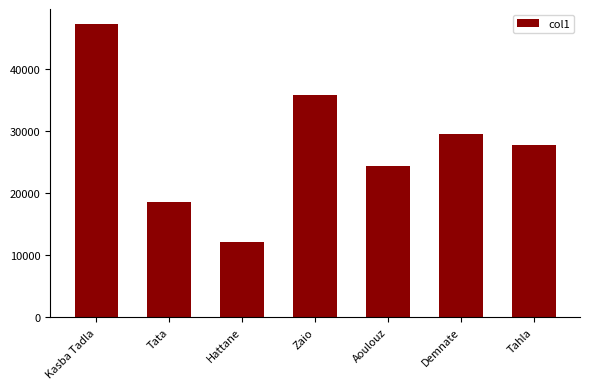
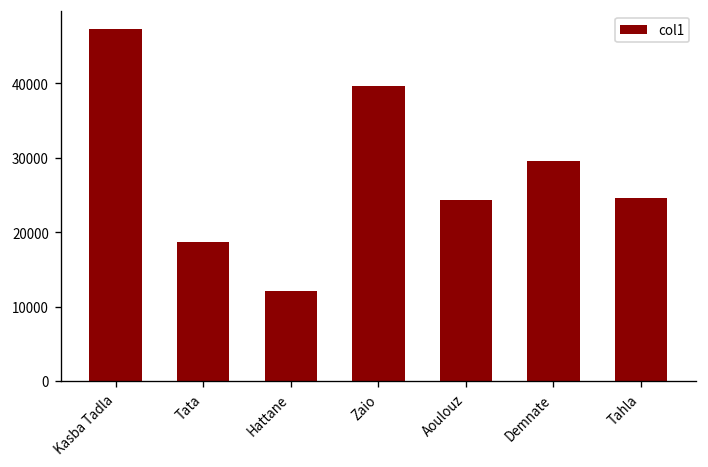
  {
    "Kasba Tadla": 47000,
    "Tata": 19000,
    "Hattane": 12000,
-   "Zaio": 36000,
+   "Zaio": 40000,
    "Aoulouz": 24000,
    "Demnate": 30000,
-   "Tahla": 28000
+   "Tahla": 25000
  }
